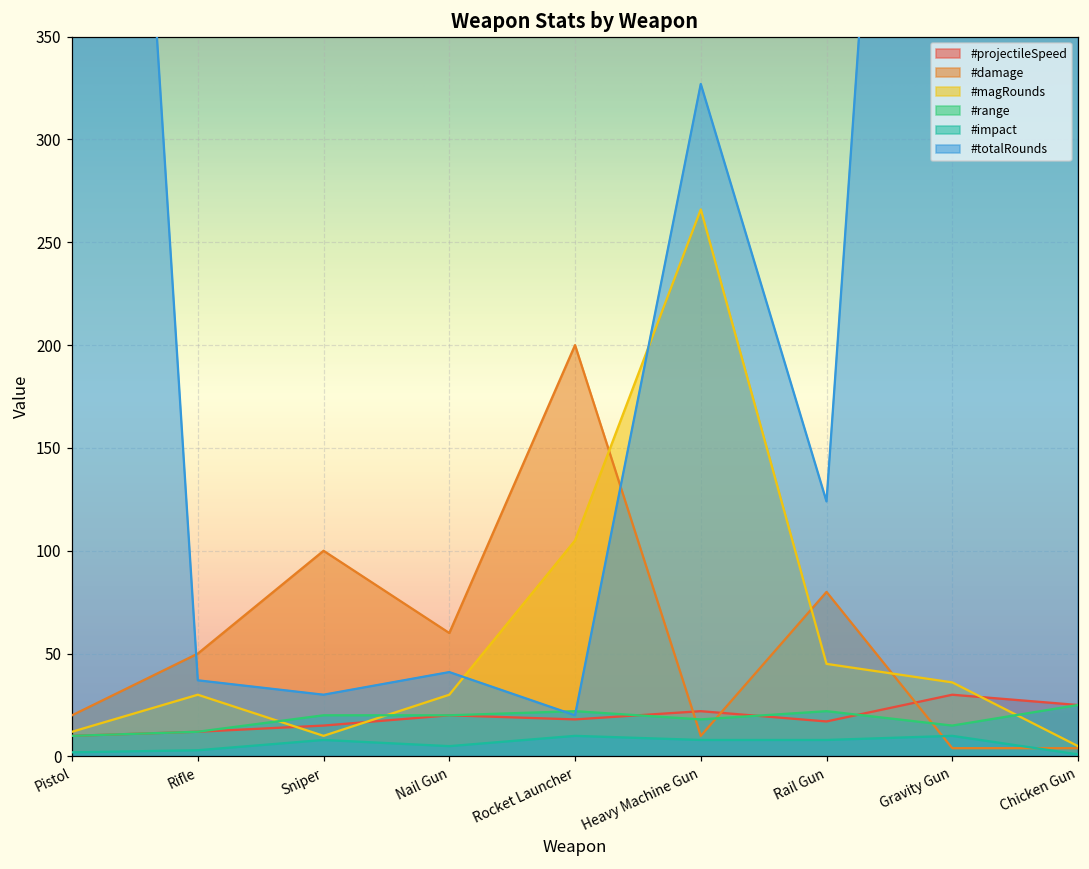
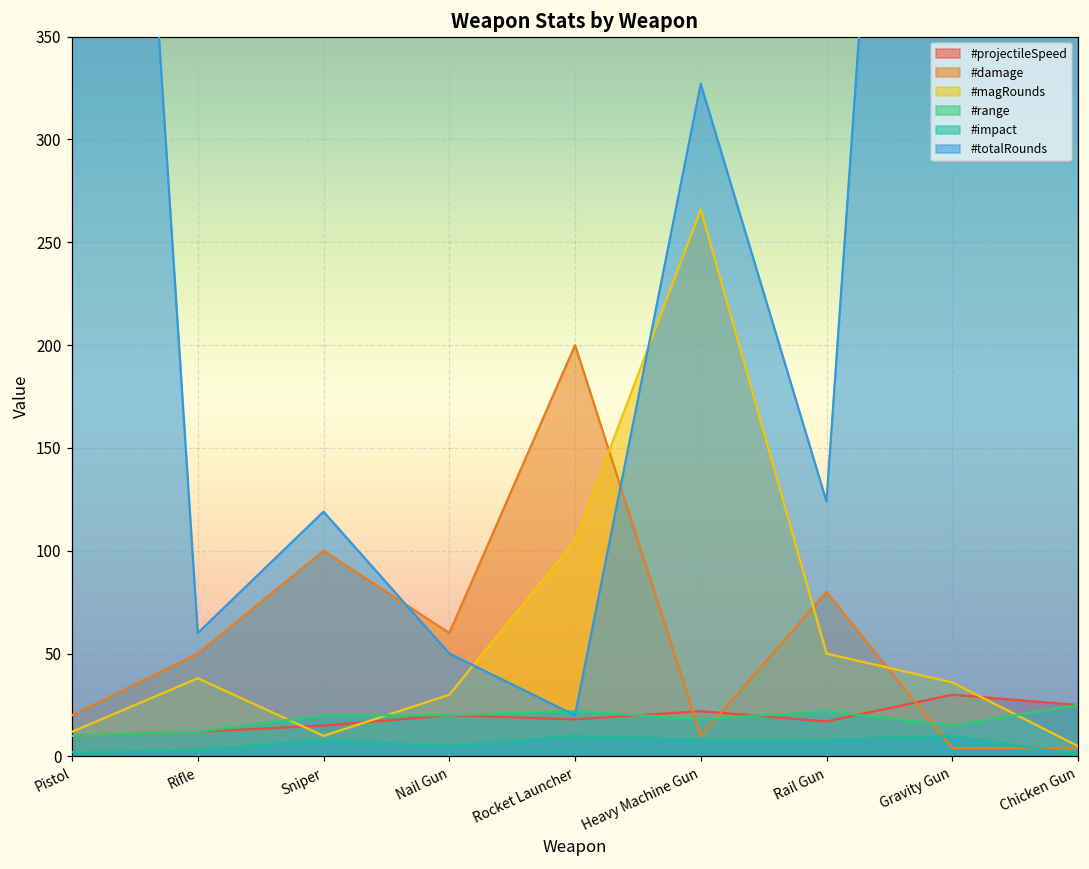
  {
    "#magRounds": {
      "Pistol": 12,
-     "Rifle": 30,
+     "Rifle": 38,
      "Sniper": 10,
      "Nail Gun": 30,
      "Rocket Launcher": 105,
      "Heavy Machine Gun": 266,
-     "Rail Gun": 45,
+     "Rail Gun": 50,
      "Gravity Gun": 36
    },
    "#totalRounds": {
-     "Rifle": 37,
-     "Sniper": 30,
-     "Nail Gun": 41,
+     "Rifle": 60,
+     "Sniper": 119,
+     "Nail Gun": 50,
      "Rocket Launcher": 20,
      "Heavy Machine Gun": 327,
      "Rail Gun": 124
    }
  }
